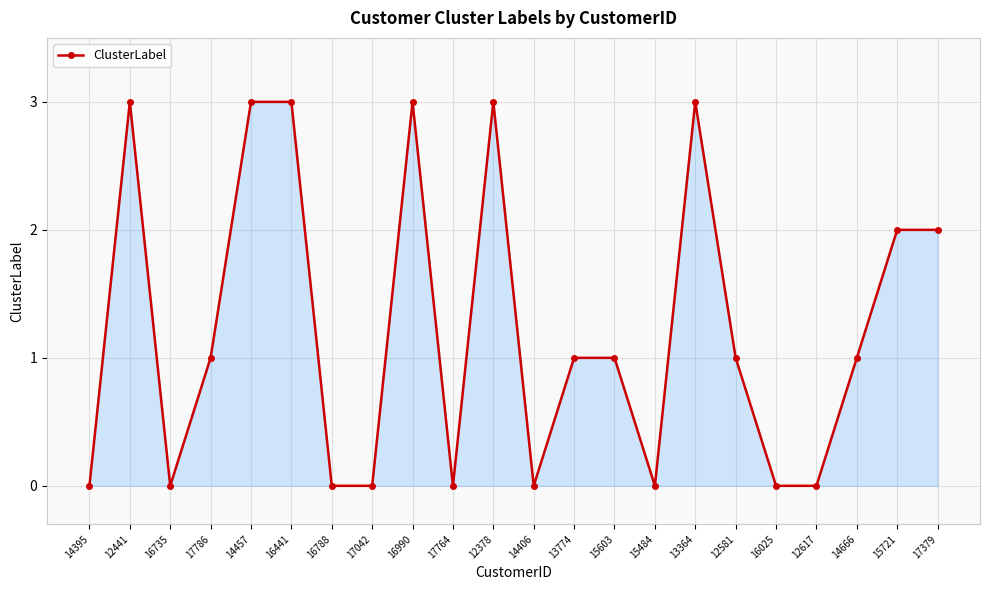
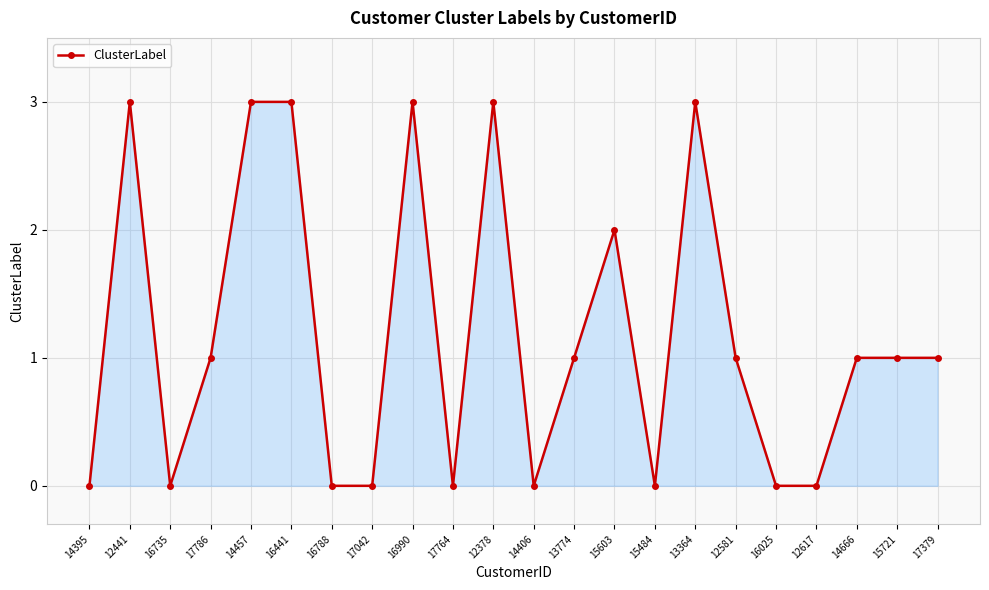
  {
    "14395": 0,
    "12441": 3,
    "16735": 0,
    "17786": 1,
    "14457": 3,
    "16441": 3,
    "16788": 0,
    "17042": 0,
    "16990": 3,
    "17764": 0,
    "12378": 3,
    "14406": 0,
    "13774": 1,
-   "15603": 1,
+   "15603": 2,
    "15484": 0,
    "13364": 3,
    "12581": 1,
    "16025": 0,
    "12617": 0,
    "14666": 1,
-   "15721": 2,
-   "17379": 2
+   "15721": 1,
+   "17379": 1
  }
